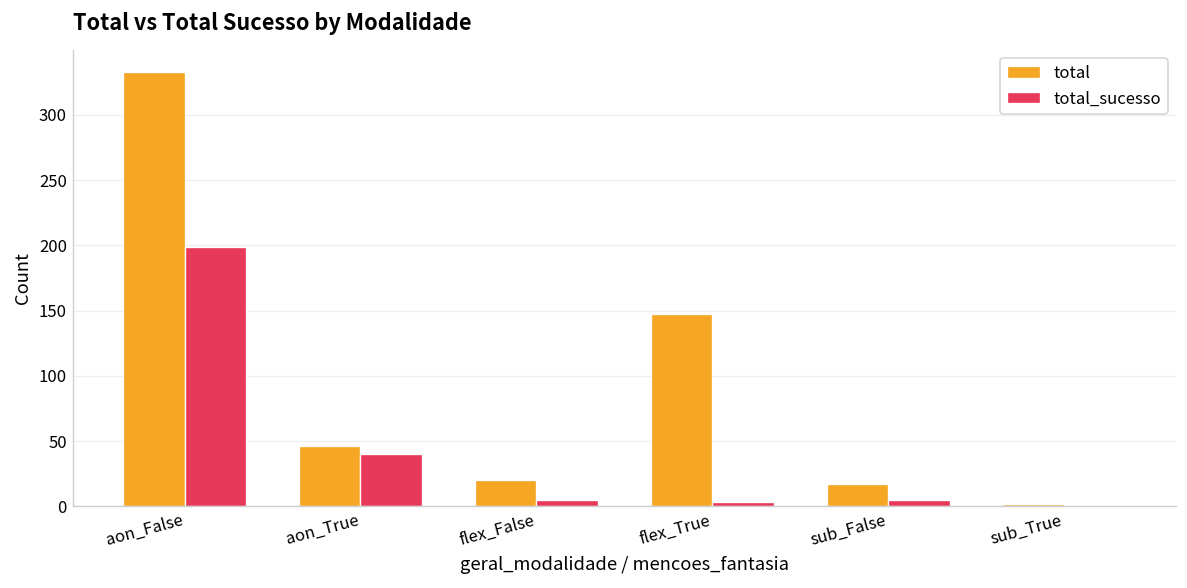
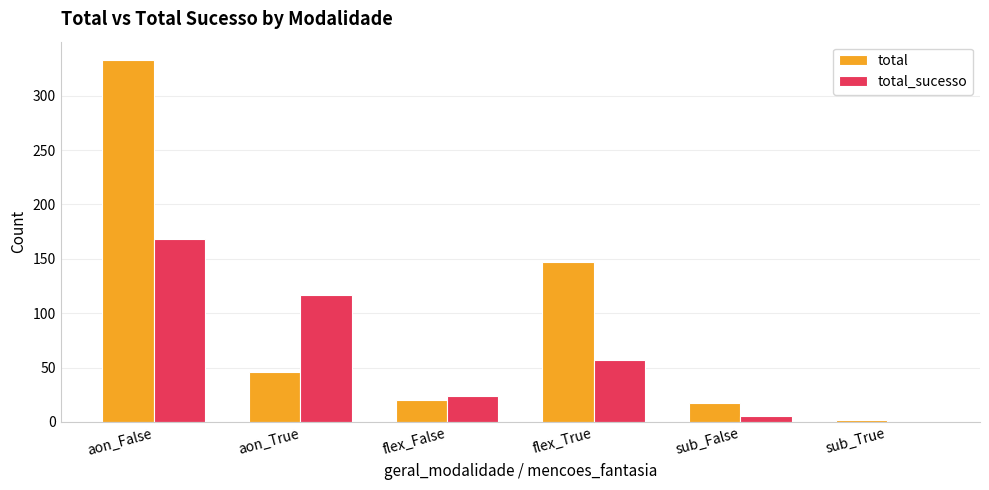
  {
    "total": {
      "aon_False": 333,
      "aon_True": 46,
      "flex_False": 20,
      "flex_True": 147,
      "sub_False": 17
    },
    "total_sucesso": {
-     "aon_False": 199,
-     "aon_True": 40,
-     "flex_False": 5,
-     "flex_True": 3,
+     "aon_False": 168,
+     "aon_True": 117,
+     "flex_False": 24,
+     "flex_True": 57,
      "sub_False": 5,
      "sub_True": 0
    }
  }
